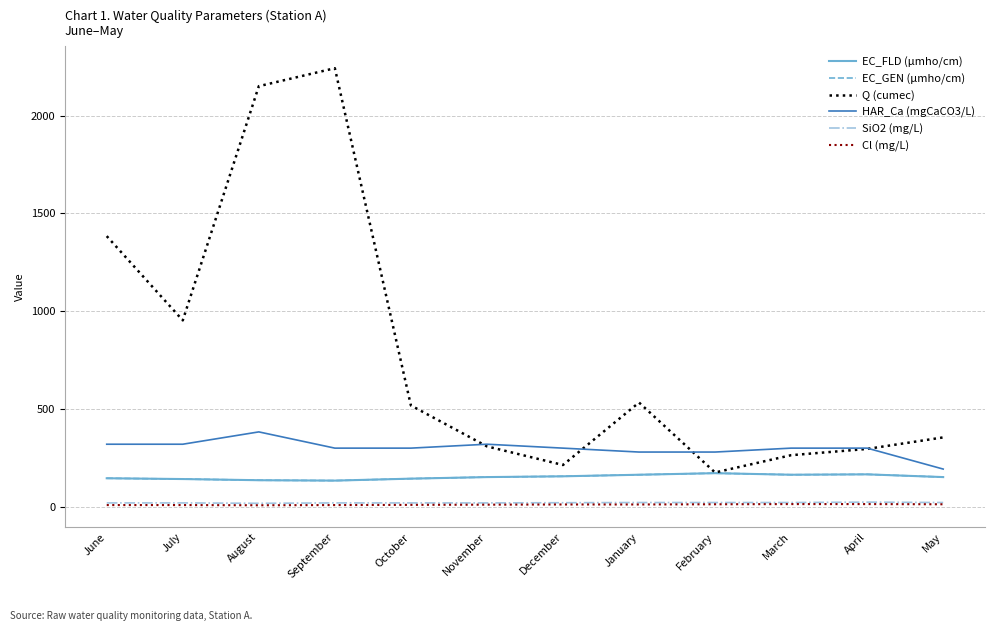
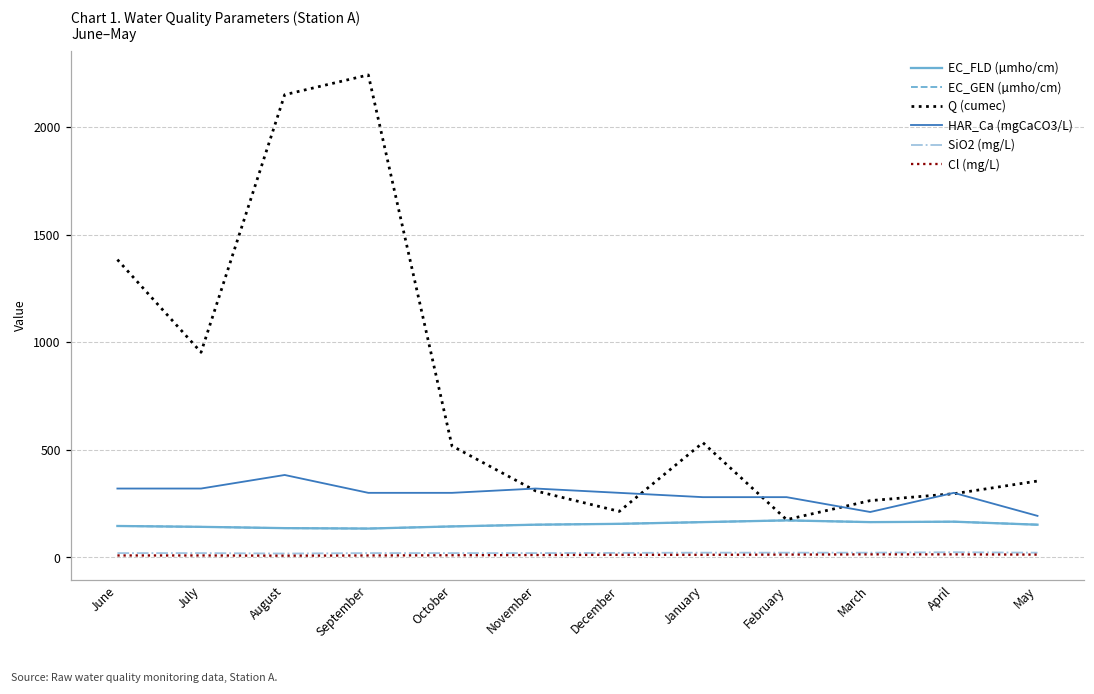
  {
    "Q (cumec)": {
      "June": 1380,
      "July": 950,
      "August": 2150,
      "September": 2240,
      "October": 520,
      "December": 210,
      "January": 530,
      "March": 260,
      "May": 350
    },
    "HAR_Ca (mgCaCO3/L)": {
      "June": 320,
      "July": 320,
      "August": 380,
      "September": 300,
      "October": 300,
      "December": 300,
      "January": 280,
      "February": 280,
-     "March": 300,
+     "March": 210,
      "May": 190
    }
  }
